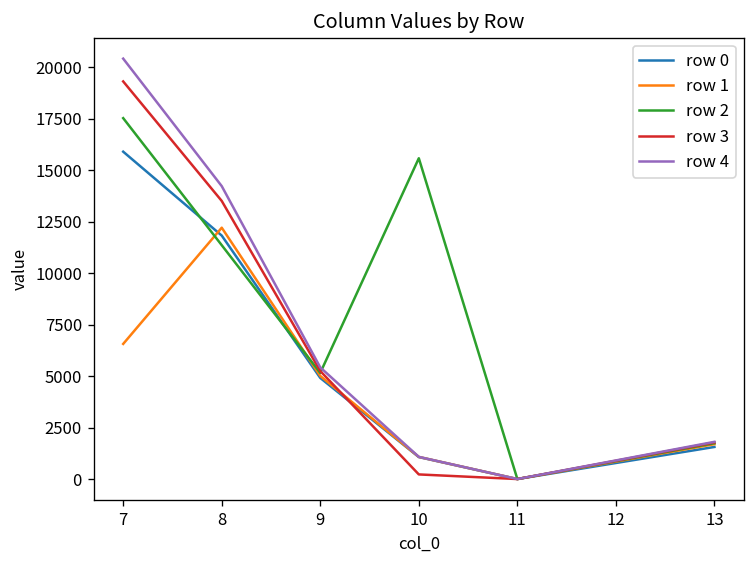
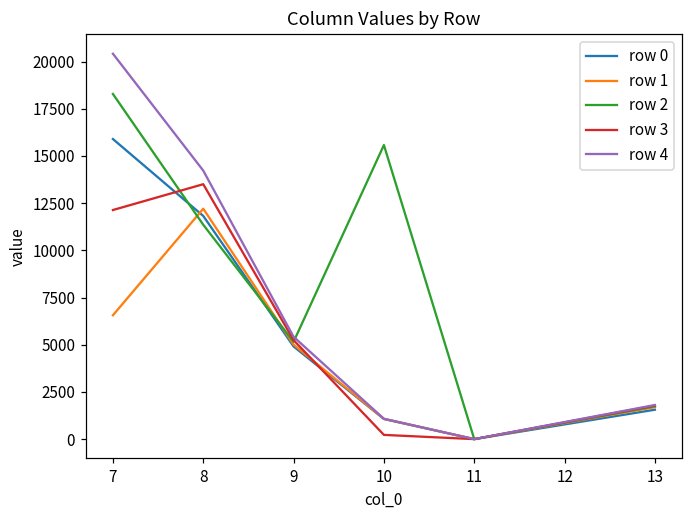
  {
    "row 0": {
      "7": 15900,
      "8": 11800
    },
    "row 1": {
      "7": 6600,
      "8": 12200
    },
    "row 2": {
-     "7": 17500,
+     "7": 18300,
      "8": 11400,
      "10": 15600
    },
    "row 3": {
-     "7": 19300,
+     "7": 12100,
      "8": 13500,
      "10": 200
    },
    "row 4": {
      "7": 20400,
      "8": 14200,
      "9": 5400
    }
  }
